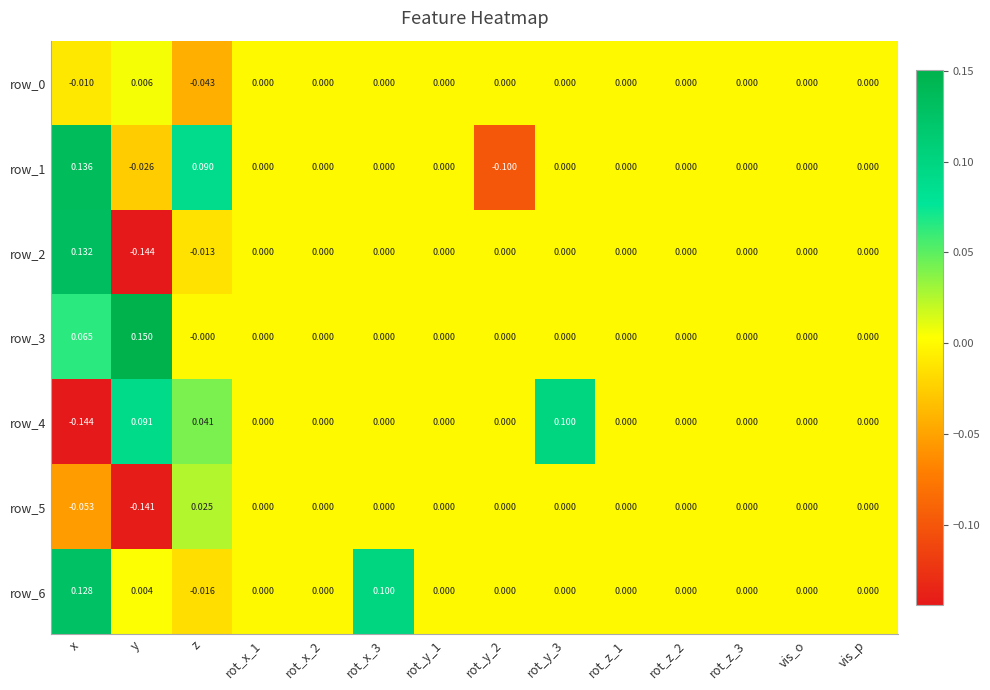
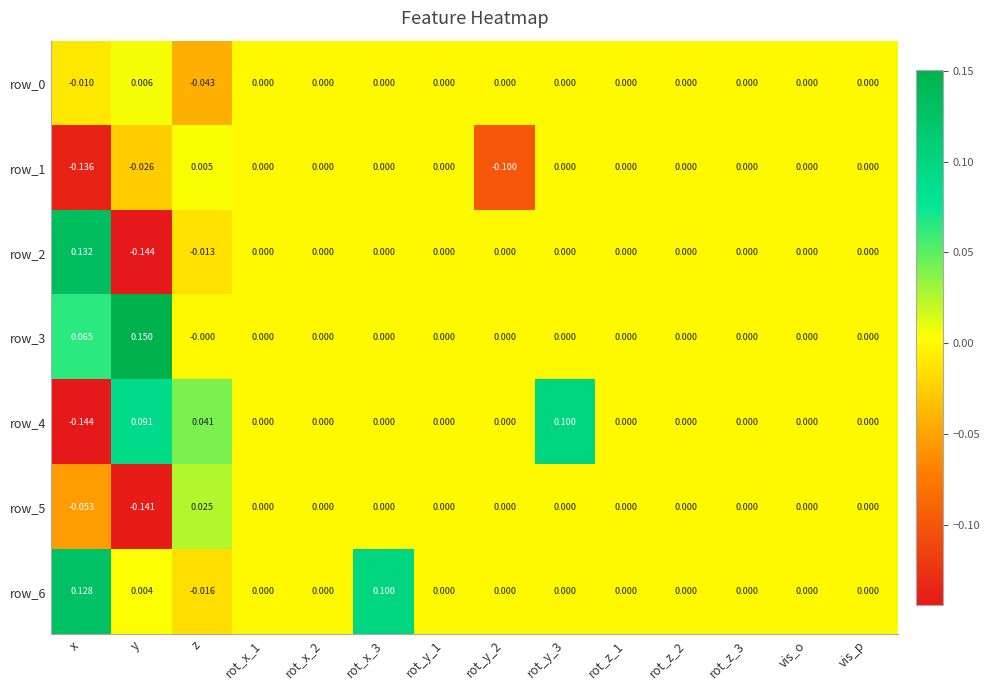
  {
    "row_0": {
      "x": -0.010,
      "y": 0.006,
      "z": -0.043,
      "rot_x_1": 0.000,
      "rot_x_2": 0.000,
      "rot_x_3": 0.000,
      "rot_y_1": 0.000,
      "rot_y_2": 0.000,
      "rot_y_3": 0.000,
      "rot_z_1": 0.000,
      "rot_z_2": 0.000,
      "rot_z_3": 0.000,
      "vis_o": 0.000,
      "vis_p": 0.000
    },
    "row_1": {
-     "x": 0.136,
+     "x": -0.136,
      "y": -0.026,
-     "z": 0.090,
+     "z": 0.005,
      "rot_x_1": 0.000,
      "rot_x_2": 0.000,
      "rot_x_3": 0.000,
      "rot_y_1": 0.000,
      "rot_y_2": -0.100,
      "rot_y_3": 0.000,
      "rot_z_1": 0.000,
      "rot_z_2": 0.000,
      "rot_z_3": 0.000,
      "vis_o": 0.000,
      "vis_p": 0.000
    },
    "row_2": {
      "x": 0.132,
      "y": -0.144,
      "z": -0.013,
      "rot_x_1": 0.000,
      "rot_x_2": 0.000,
      "rot_x_3": 0.000,
      "rot_y_1": 0.000,
      "rot_y_2": 0.000,
      "rot_y_3": 0.000,
      "rot_z_1": 0.000,
      "rot_z_2": 0.000,
      "rot_z_3": 0.000,
      "vis_o": 0.000,
      "vis_p": 0.000
    },
    "row_3": {
      "x": 0.065,
      "y": 0.150,
      "z": -0.000,
      "rot_x_1": 0.000,
      "rot_x_2": 0.000,
      "rot_x_3": 0.000,
      "rot_y_1": 0.000,
      "rot_y_2": 0.000,
      "rot_y_3": 0.000,
      "rot_z_1": 0.000,
      "rot_z_2": 0.000,
      "rot_z_3": 0.000,
      "vis_o": 0.000,
      "vis_p": 0.000
    },
    "row_4": {
      "x": -0.144,
      "y": 0.091,
      "z": 0.041,
      "rot_x_1": 0.000,
      "rot_x_2": 0.000,
      "rot_x_3": 0.000,
      "rot_y_1": 0.000,
      "rot_y_2": 0.000,
      "rot_y_3": 0.100,
      "rot_z_1": 0.000,
      "rot_z_2": 0.000,
      "rot_z_3": 0.000,
      "vis_o": 0.000,
      "vis_p": 0.000
    },
    "row_5": {
      "x": -0.053,
      "y": -0.141,
      "z": 0.025,
      "rot_x_1": 0.000,
      "rot_x_2": 0.000,
      "rot_x_3": 0.000,
      "rot_y_1": 0.000,
      "rot_y_2": 0.000,
      "rot_y_3": 0.000,
      "rot_z_1": 0.000,
      "rot_z_2": 0.000,
      "rot_z_3": 0.000,
      "vis_o": 0.000,
      "vis_p": 0.000
    },
    "row_6": {
      "x": 0.128,
      "y": 0.004,
      "z": -0.016,
      "rot_x_1": 0.000,
      "rot_x_2": 0.000,
      "rot_x_3": 0.100,
      "rot_y_1": 0.000,
      "rot_y_2": 0.000,
      "rot_y_3": 0.000,
      "rot_z_1": 0.000,
      "rot_z_2": 0.000,
      "rot_z_3": 0.000,
      "vis_o": 0.000,
      "vis_p": 0.000
    }
  }
